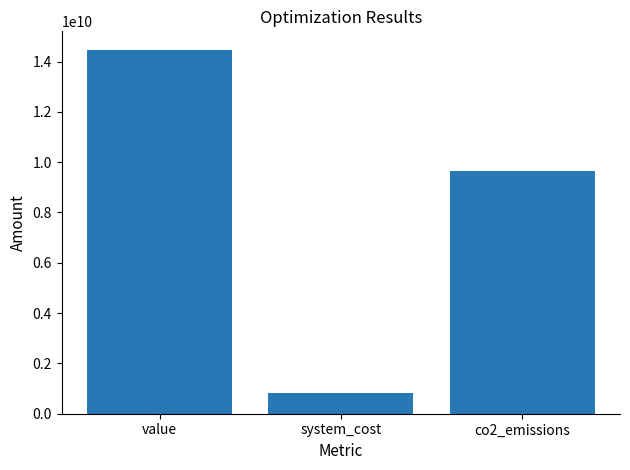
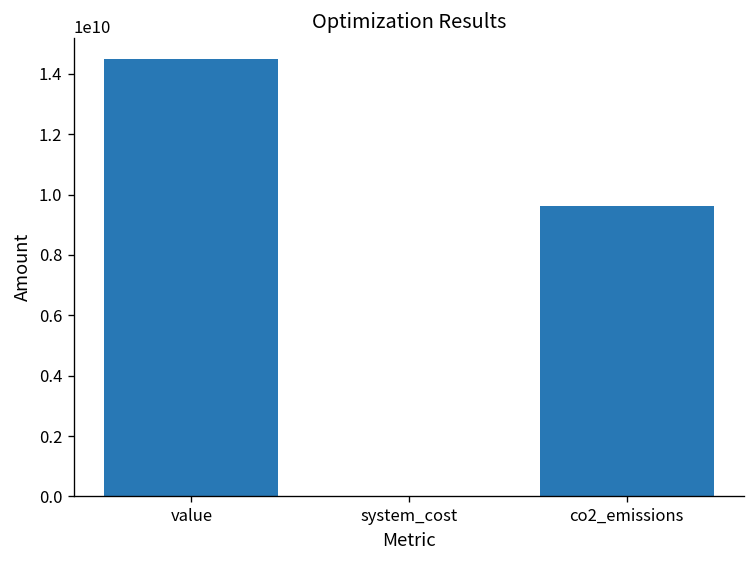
  {
    "value": 14500000000,
-   "system_cost": 800000000,
+   "system_cost": 0,
    "co2_emissions": 9600000000
  }
